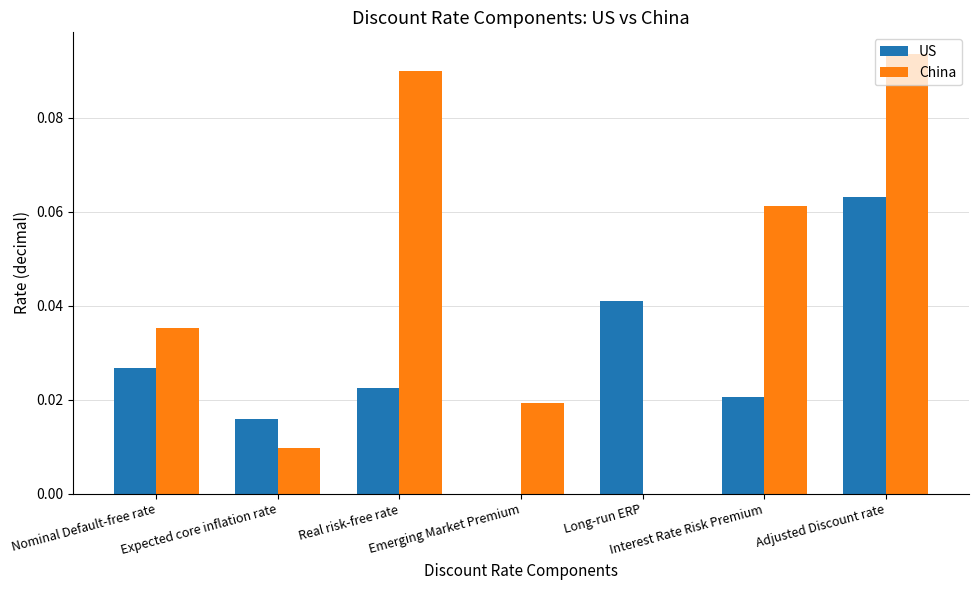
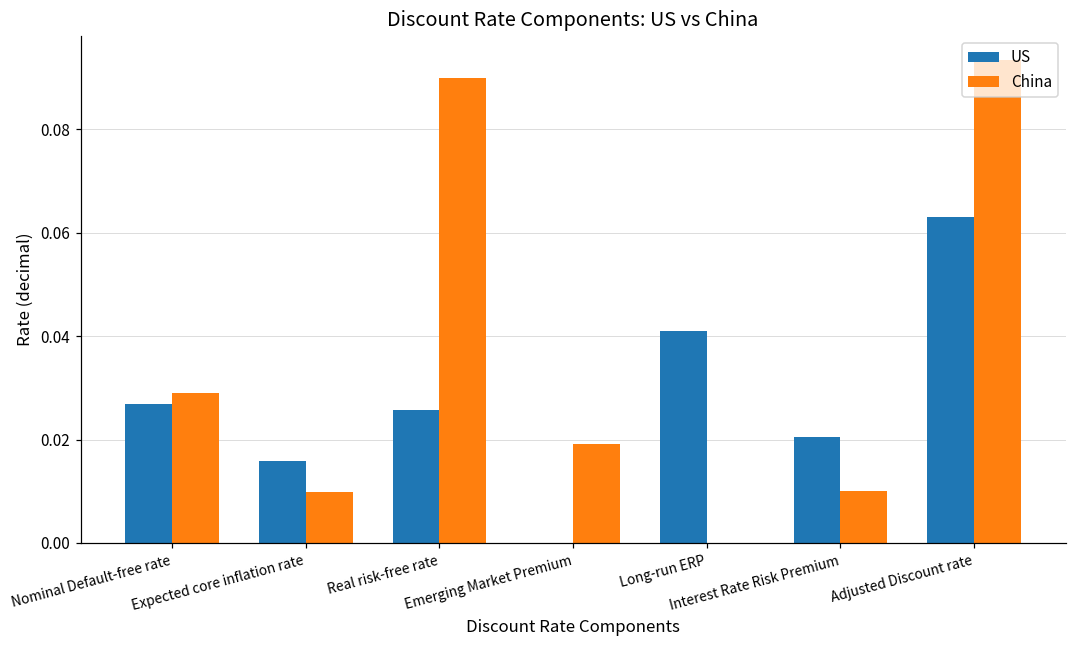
  {
    "US": {
      "Nominal Default-free rate": 0.027,
      "Expected core inflation rate": 0.016,
-     "Real risk-free rate": 0.023,
+     "Real risk-free rate": 0.026,
      "Emerging Market Premium": 0.000,
      "Long-run ERP": 0.041,
      "Interest Rate Risk Premium": 0.021,
      "Adjusted Discount rate": 0.063
    },
    "China": {
-     "Nominal Default-free rate": 0.035,
+     "Nominal Default-free rate": 0.029,
      "Expected core inflation rate": 0.010,
      "Real risk-free rate": 0.090,
      "Emerging Market Premium": 0.019,
      "Long-run ERP": 0.000,
-     "Interest Rate Risk Premium": 0.061
+     "Interest Rate Risk Premium": 0.010
    }
  }
